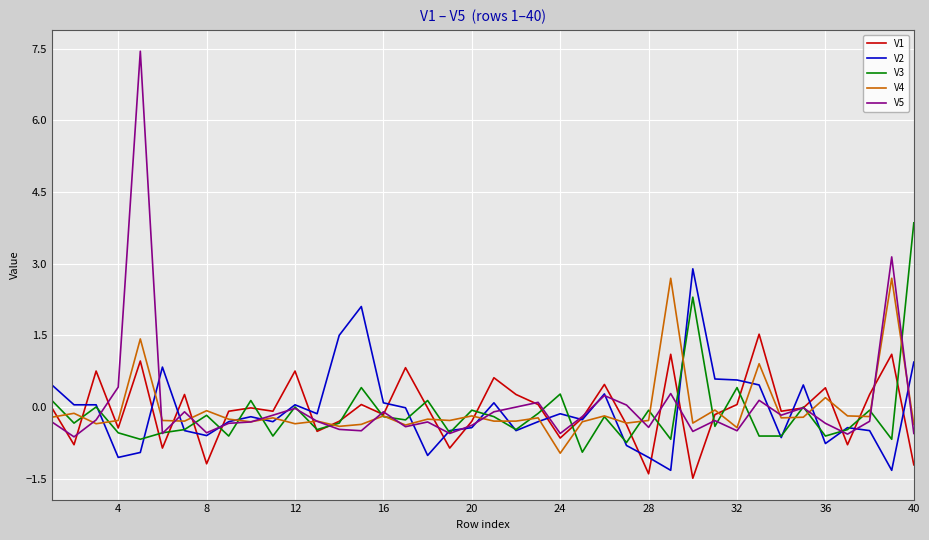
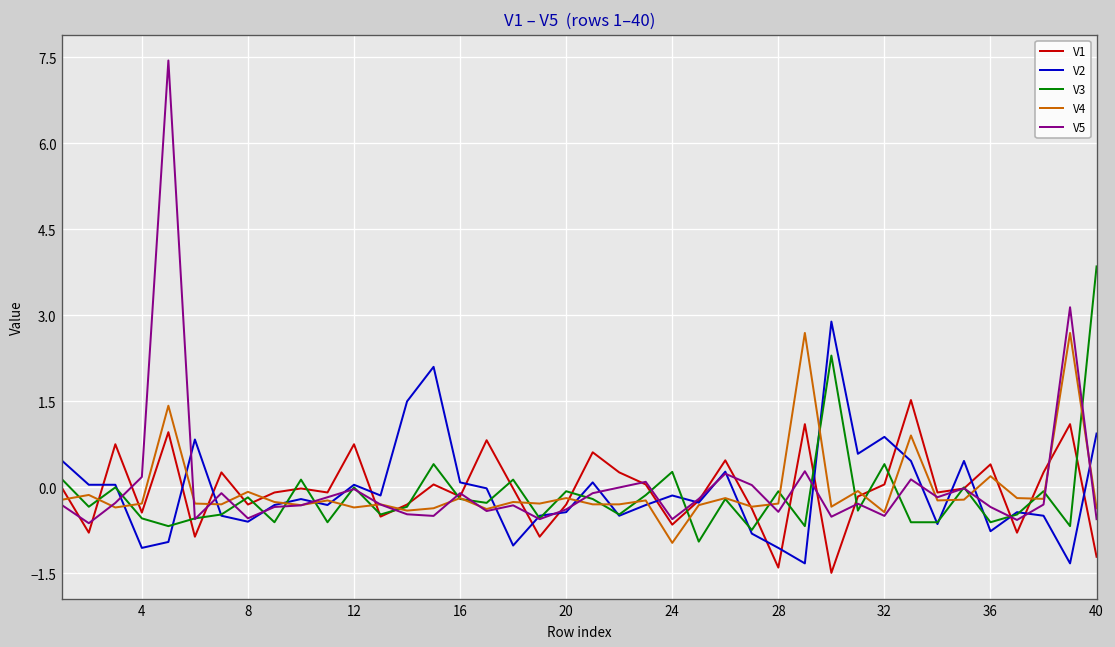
  {
    "V1": {
      "4": -0.4,
-     "8": -1.2,
+     "8": -0.3,
      "12": 0.8,
      "20": -0.3,
      "24": -0.6,
      "28": -1.4,
      "32": 0.1,
      "36": 0.4,
      "40": -1.2
    },
    "V2": {
      "4": -1.1,
      "8": -0.6,
      "16": 0.1,
      "24": -0.1,
      "28": -1.1,
-     "32": 0.6,
+     "32": 0.9,
      "36": -0.8,
      "40": 0.9
    },
    "V3": {
      "4": -0.5,
      "8": -0.2,
      "20": -0.1,
      "24": 0.3,
      "28": -0.1,
      "32": 0.4,
      "36": -0.6,
      "40": 3.9
    },
    "V4": {
      "4": -0.3,
      "8": -0.1,
      "12": -0.3,
      "20": -0.2,
      "24": -1.0,
      "28": -0.3,
      "32": -0.4,
      "36": 0.2,
      "40": -0.4
    },
    "V5": {
-     "4": 0.4,
+     "4": 0.2,
      "8": -0.5,
      "16": -0.1,
      "24": -0.6,
      "28": -0.4,
      "32": -0.5,
      "36": -0.3,
      "40": -0.6
    }
  }
